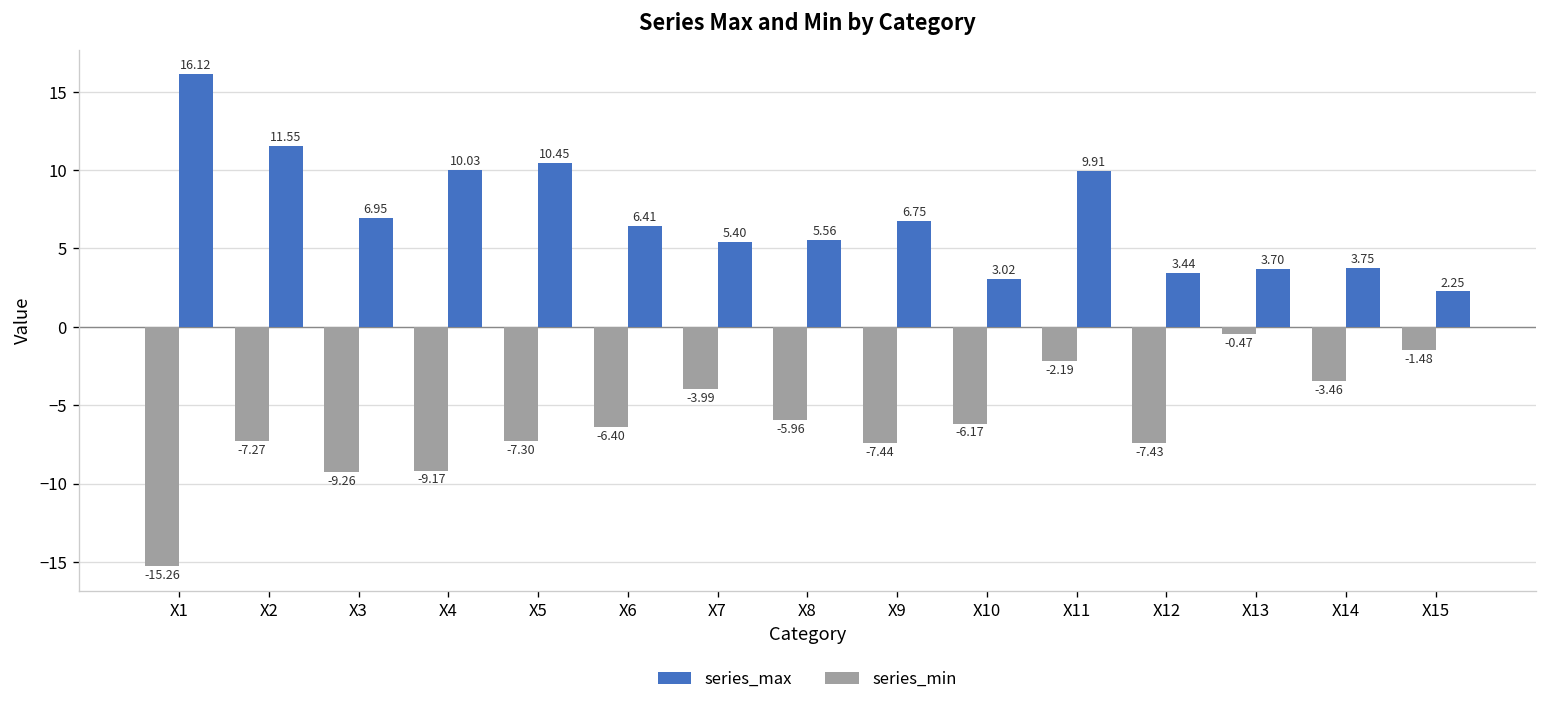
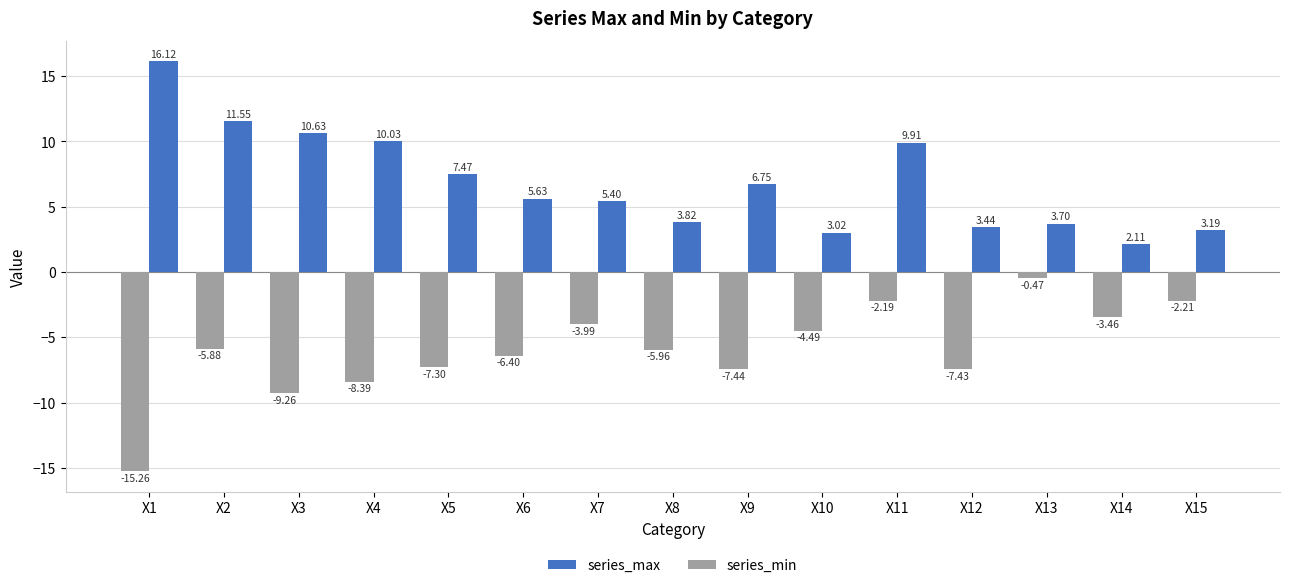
  {
    "series_max": {
      "X1": 16.12,
      "X2": 11.55,
-     "X3": 6.95,
+     "X3": 10.63,
      "X4": 10.03,
-     "X5": 10.45,
-     "X6": 6.41,
+     "X5": 7.47,
+     "X6": 5.63,
      "X7": 5.40,
-     "X8": 5.56,
+     "X8": 3.82,
      "X9": 6.75,
      "X10": 3.02,
      "X11": 9.91,
      "X12": 3.44,
      "X13": 3.70,
-     "X14": 3.75,
-     "X15": 2.25
+     "X14": 2.11,
+     "X15": 3.19
    },
    "series_min": {
      "X1": -15.26,
-     "X2": -7.27,
+     "X2": -5.88,
      "X3": -9.26,
-     "X4": -9.17,
+     "X4": -8.39,
      "X5": -7.30,
      "X6": -6.40,
      "X7": -3.99,
      "X8": -5.96,
      "X9": -7.44,
-     "X10": -6.17,
+     "X10": -4.49,
      "X11": -2.19,
      "X12": -7.43,
      "X13": -0.47,
      "X14": -3.46,
-     "X15": -1.48
+     "X15": -2.21
    }
  }
